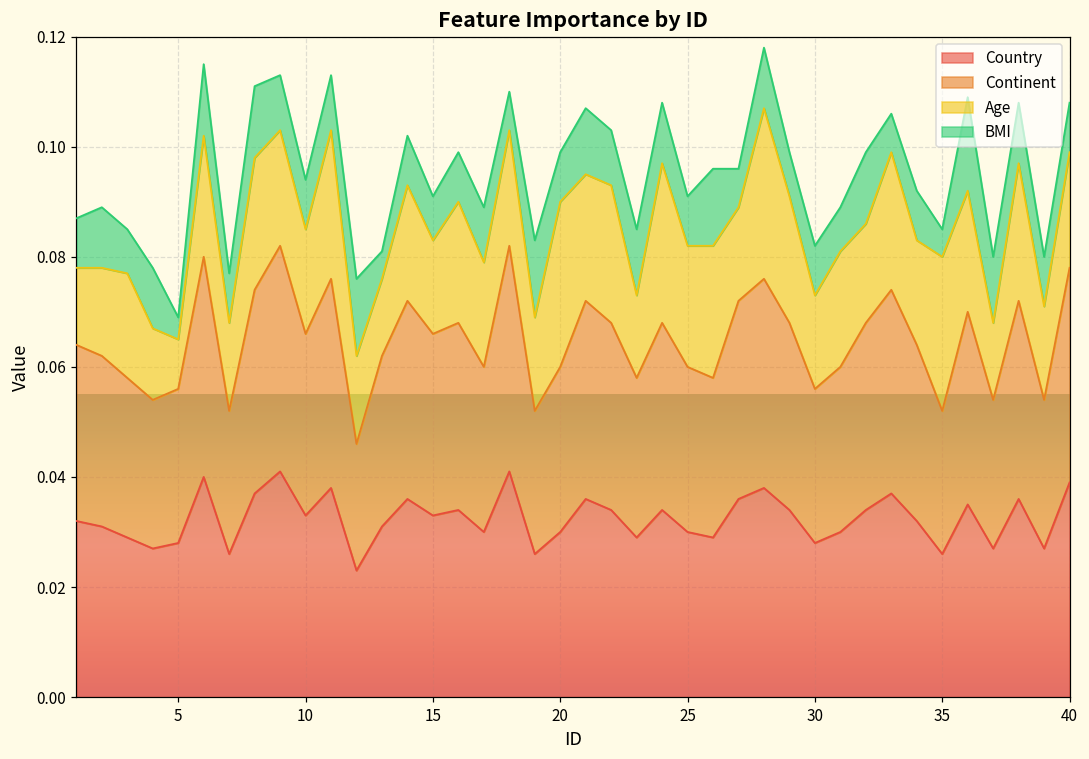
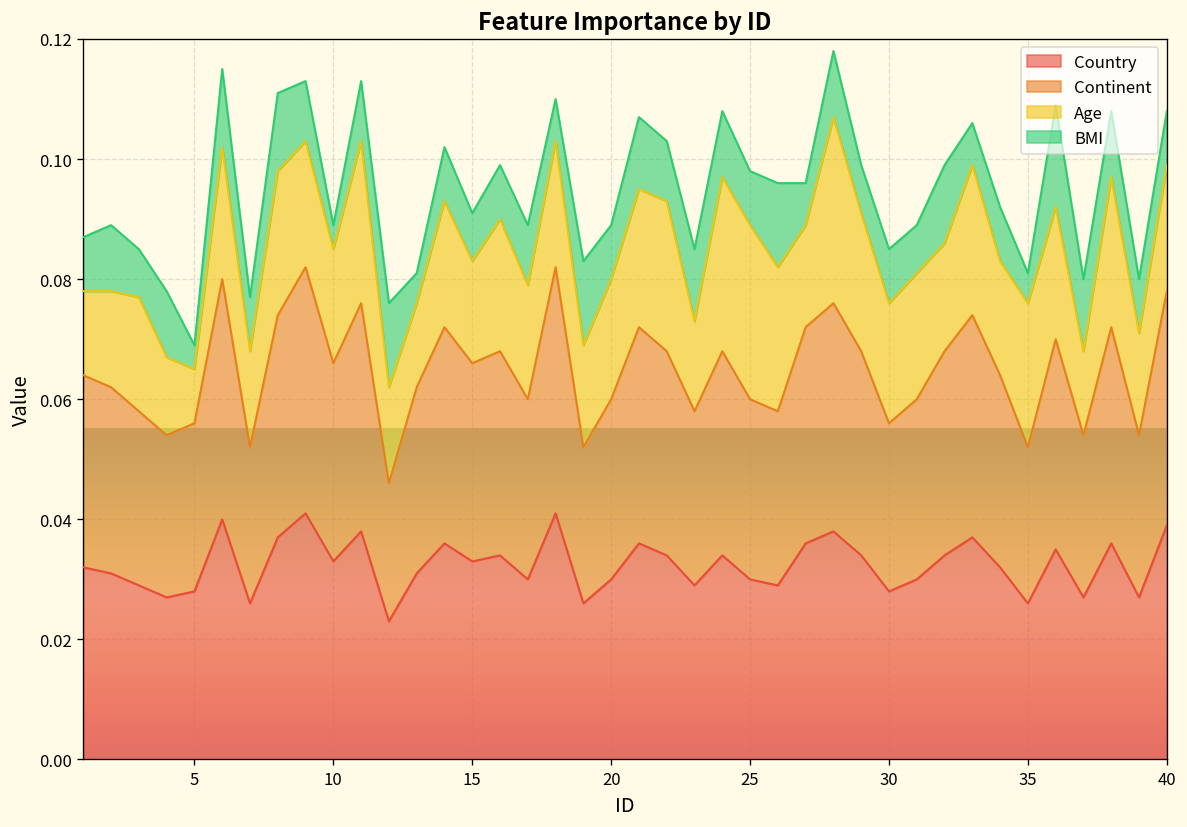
  {
    "Age": {
      "5": 0.009,
      "10": 0.019,
      "15": 0.017,
-     "20": 0.03,
-     "25": 0.022,
-     "30": 0.017,
-     "35": 0.028,
+     "20": 0.02,
+     "25": 0.029,
+     "30": 0.020,
+     "35": 0.024,
      "40": 0.021
    },
    "BMI": {
      "5": 0.004,
-     "10": 0.009,
+     "10": 0.004,
      "15": 0.008,
      "20": 0.009,
      "25": 0.009,
      "30": 0.009,
      "35": 0.005,
      "40": 0.009
    }
  }
